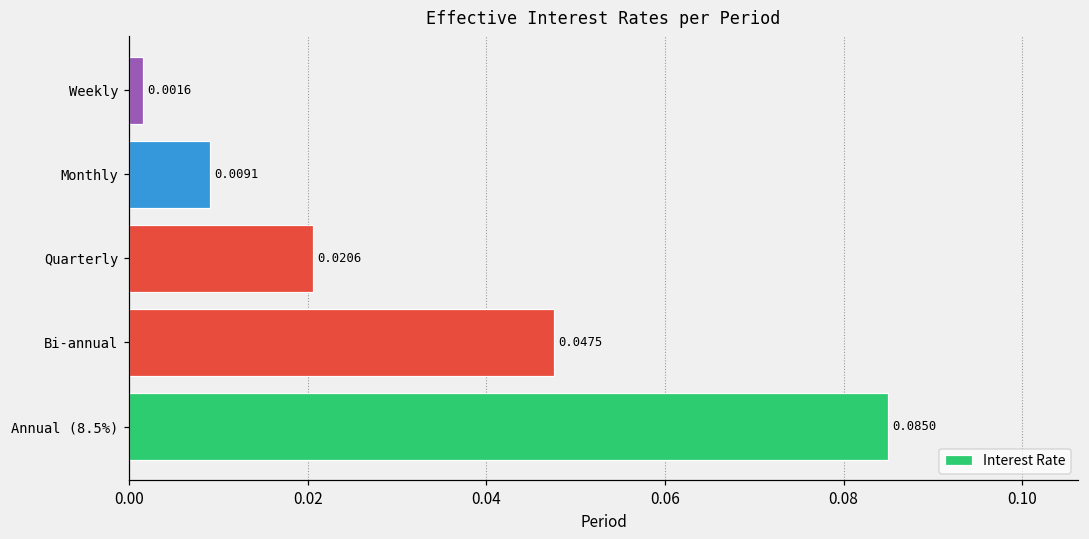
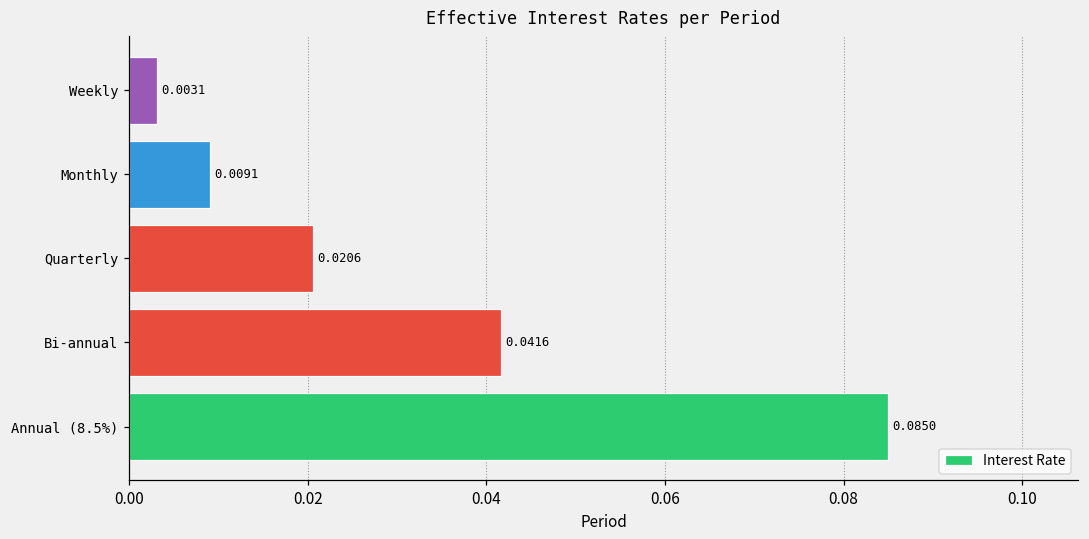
  {
-   "Weekly": 0.0016,
+   "Weekly": 0.0031,
    "Monthly": 0.0091,
    "Quarterly": 0.0206,
-   "Bi-annual": 0.0475,
+   "Bi-annual": 0.0416,
    "Annual (8.5%)": 0.0850
  }
